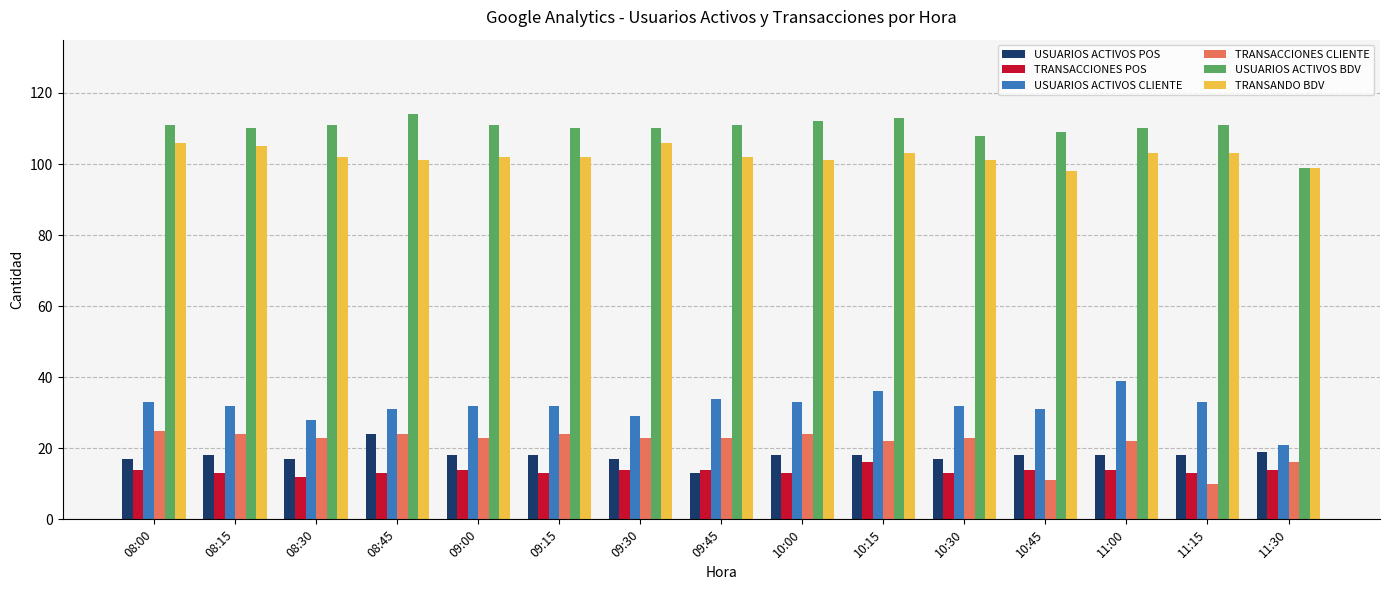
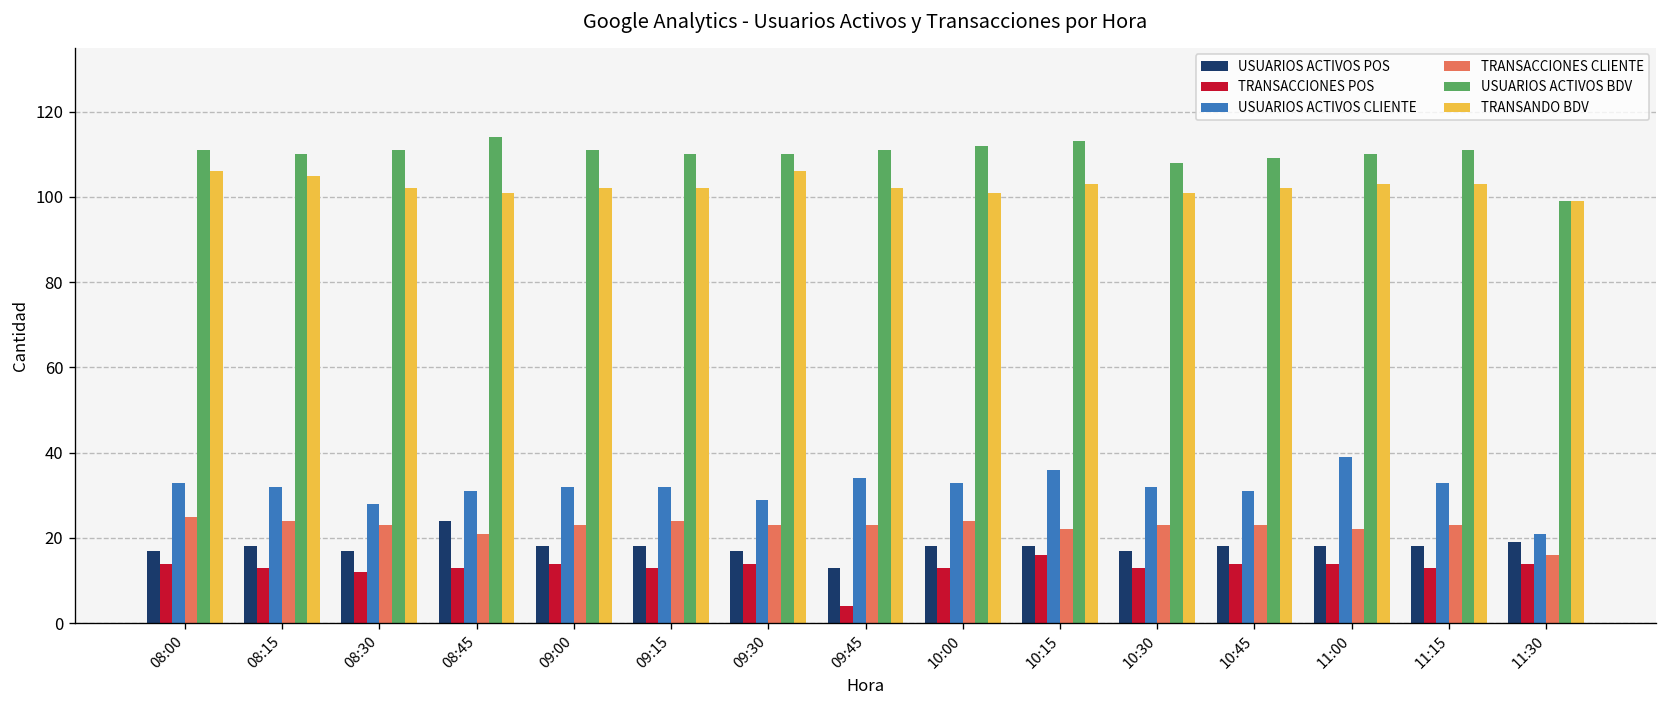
  {
    "USUARIOS ACTIVOS POS": {
      "08:00": 17,
      "08:15": 18,
      "08:30": 17,
      "08:45": 24,
      "09:00": 18,
      "09:15": 18,
      "09:30": 17,
      "09:45": 13,
      "10:00": 18,
      "10:15": 18,
      "10:30": 17,
      "10:45": 18,
      "11:00": 18,
      "11:15": 18,
      "11:30": 19
    },
    "TRANSACCIONES POS": {
      "08:00": 14,
      "08:15": 13,
      "08:30": 12,
      "08:45": 13,
      "09:00": 14,
      "09:15": 13,
      "09:30": 14,
-     "09:45": 14,
+     "09:45": 4,
      "10:00": 13,
      "10:15": 16,
      "10:30": 13,
      "10:45": 14,
      "11:00": 14,
      "11:15": 13,
      "11:30": 14
    },
    "USUARIOS ACTIVOS CLIENTE": {
      "08:00": 33,
      "08:15": 32,
      "08:30": 28,
      "08:45": 31,
      "09:00": 32,
      "09:15": 32,
      "09:30": 29,
      "09:45": 34,
      "10:00": 33,
      "10:15": 36,
      "10:30": 32,
      "10:45": 31,
      "11:00": 39,
      "11:15": 33,
      "11:30": 21
    },
    "TRANSACCIONES CLIENTE": {
      "08:00": 25,
      "08:15": 24,
      "08:30": 23,
-     "08:45": 24,
+     "08:45": 21,
      "09:00": 23,
      "09:15": 24,
      "09:30": 23,
      "09:45": 23,
      "10:00": 24,
      "10:15": 22,
      "10:30": 23,
-     "10:45": 11,
+     "10:45": 23,
      "11:00": 22,
-     "11:15": 10,
+     "11:15": 23,
      "11:30": 16
    },
    "USUARIOS ACTIVOS BDV": {
      "08:00": 111,
      "08:15": 110,
      "08:30": 111,
      "08:45": 114,
      "09:00": 111,
      "09:15": 110,
      "09:30": 110,
      "09:45": 111,
      "10:00": 112,
      "10:15": 113,
      "10:30": 108,
      "10:45": 109,
      "11:00": 110,
      "11:15": 111,
      "11:30": 99
    },
    "TRANSANDO BDV": {
      "08:00": 106,
      "08:15": 105,
      "08:30": 102,
      "08:45": 101,
      "09:00": 102,
      "09:15": 102,
      "09:30": 106,
      "09:45": 102,
      "10:00": 101,
      "10:15": 103,
      "10:30": 101,
-     "10:45": 98,
+     "10:45": 102,
      "11:00": 103,
      "11:15": 103,
      "11:30": 99
    }
  }
